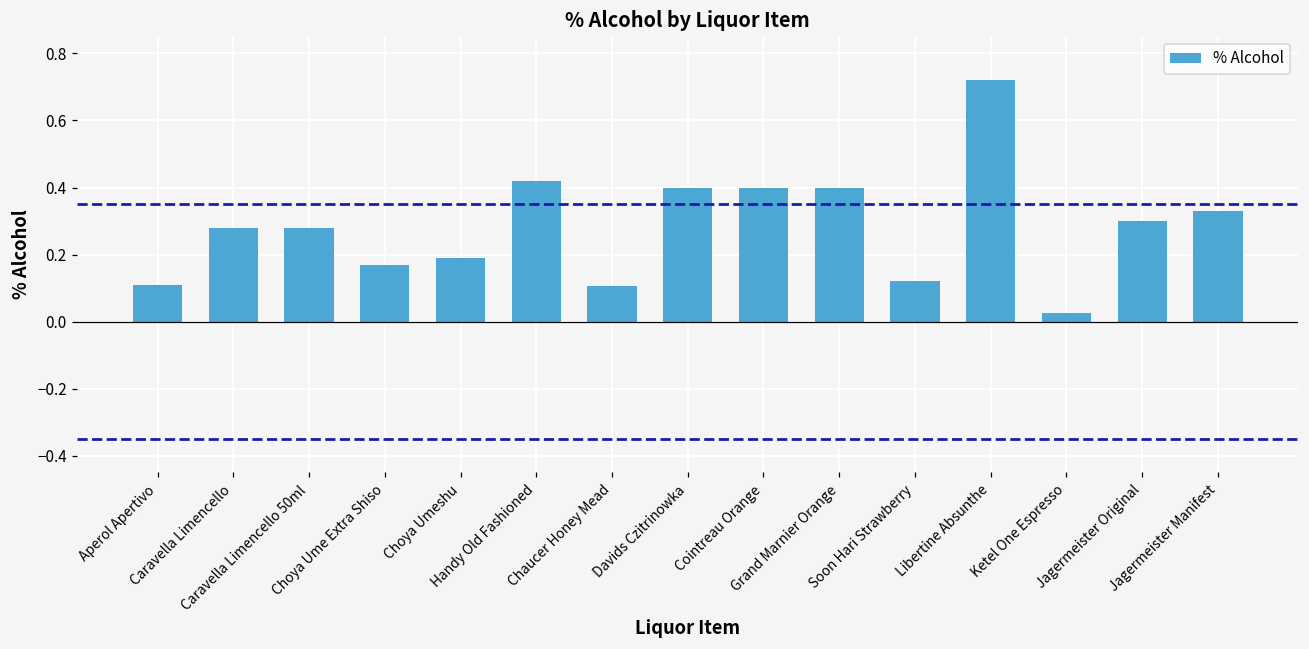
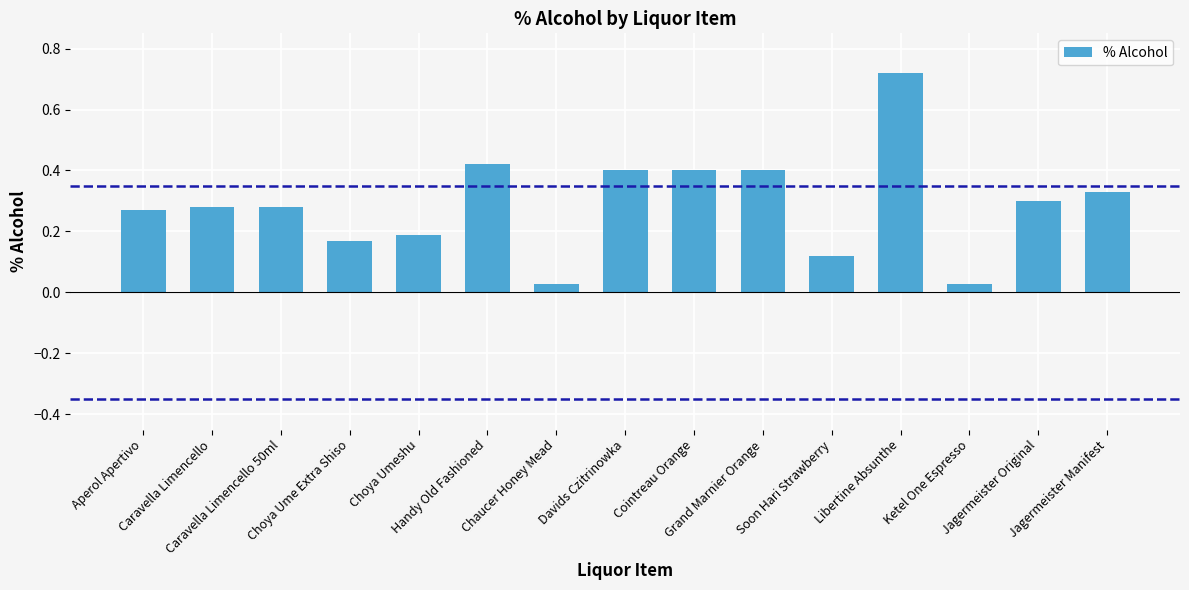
  {
-   "Aperol Apertivo": 0.11,
+   "Aperol Apertivo": 0.27,
    "Caravella Limencello": 0.28,
    "Caravella Limencello 50ml": 0.28,
    "Choya Ume Extra Shiso": 0.17,
    "Choya Umeshu": 0.19,
    "Handy Old Fashioned": 0.42,
-   "Chaucer Honey Mead": 0.11,
+   "Chaucer Honey Mead": 0.03,
    "Davids Czitrinowka": 0.40,
    "Cointreau Orange": 0.40,
    "Grand Marnier Orange": 0.40,
    "Soon Hari Strawberry": 0.12,
    "Libertine Absunthe": 0.72,
    "Ketel One Espresso": 0.03,
    "Jagermeister Original": 0.30,
    "Jagermeister Manifest": 0.33
  }
